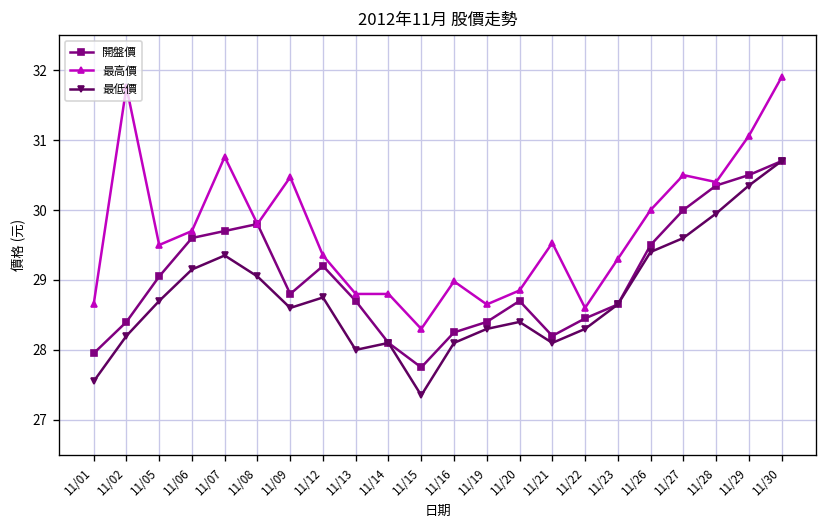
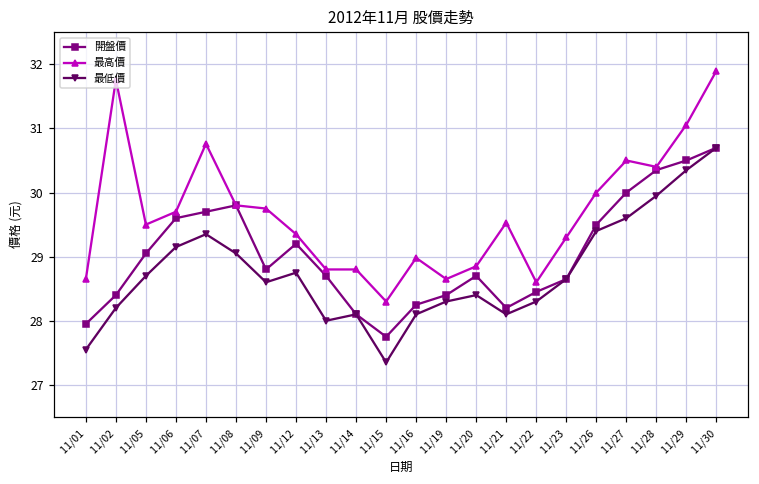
  {
    "最高價": {
      "11/01": 28.7,
      "11/05": 29.5,
      "11/06": 29.7,
      "11/07": 30.8,
-     "11/09": 30.5,
+     "11/09": 29.8,
      "11/12": 29.4,
      "11/13": 28.8,
      "11/14": 28.8,
      "11/15": 28.3,
      "11/16": 29.0,
      "11/19": 28.7,
      "11/20": 28.9,
      "11/21": 29.5,
      "11/22": 28.6,
      "11/23": 29.3,
      "11/26": 30.0,
      "11/27": 30.5,
      "11/28": 30.4,
      "11/29": 31.1,
      "11/30": 31.9
    }
  }
